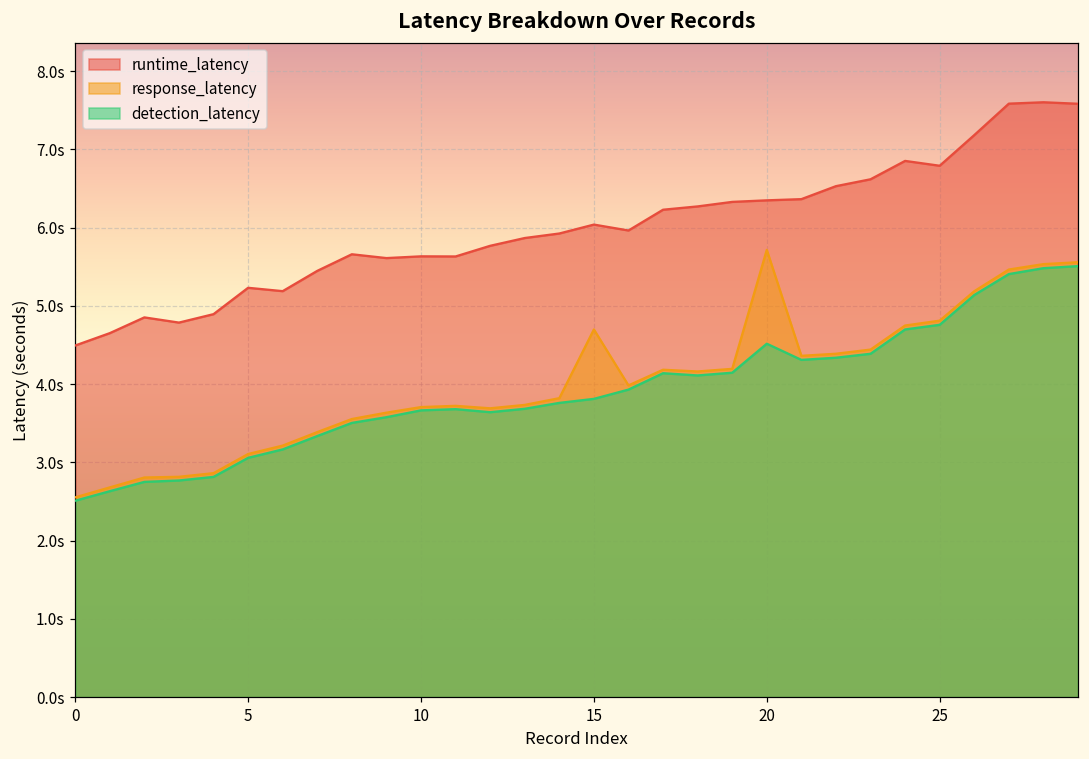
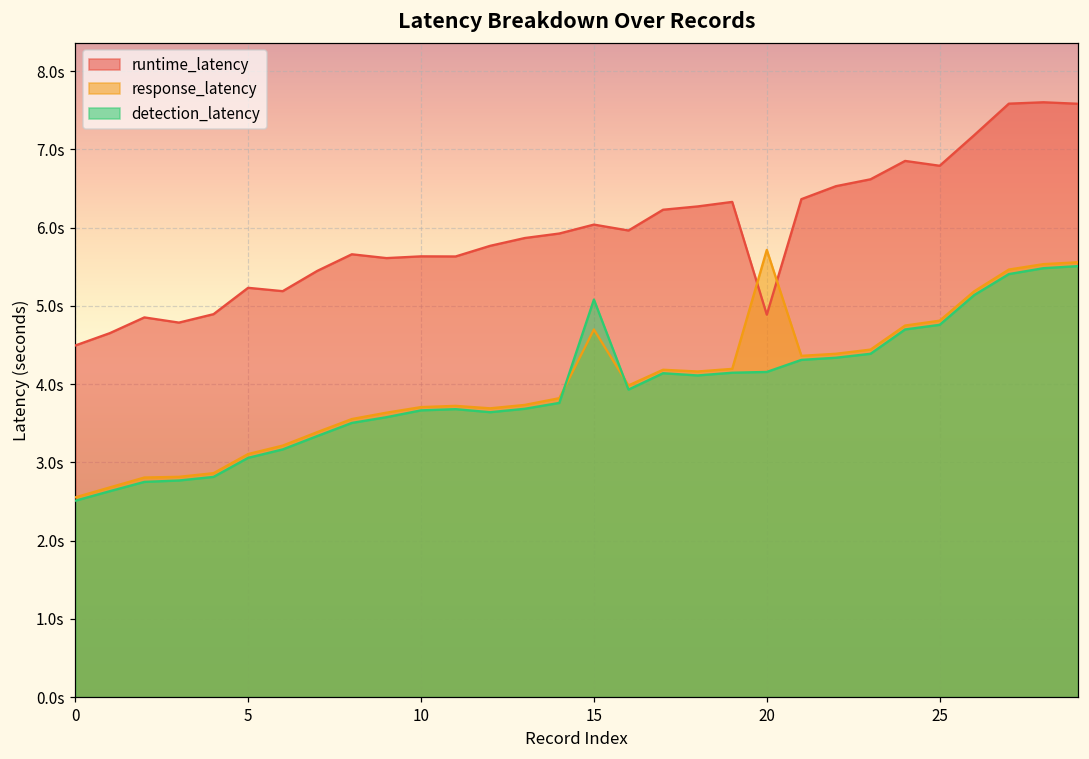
  {
    "runtime_latency": {
      "0": "4.5s",
      "5": "5.2s",
      "10": "5.6s",
      "15": "6.0s",
-     "20": "6.3s",
+     "20": "4.9s",
      "25": "6.8s"
    },
    "response_latency": {
      "0": "2.6s",
      "5": "3.1s",
      "10": "3.7s",
      "15": "4.7s",
      "20": "5.7s",
      "25": "4.8s"
    },
    "detection_latency": {
      "0": "2.5s",
      "5": "3.1s",
      "10": "3.7s",
-     "15": "3.8s",
-     "20": "4.5s",
+     "15": "5.1s",
+     "20": "4.2s",
      "25": "4.8s"
    }
  }
